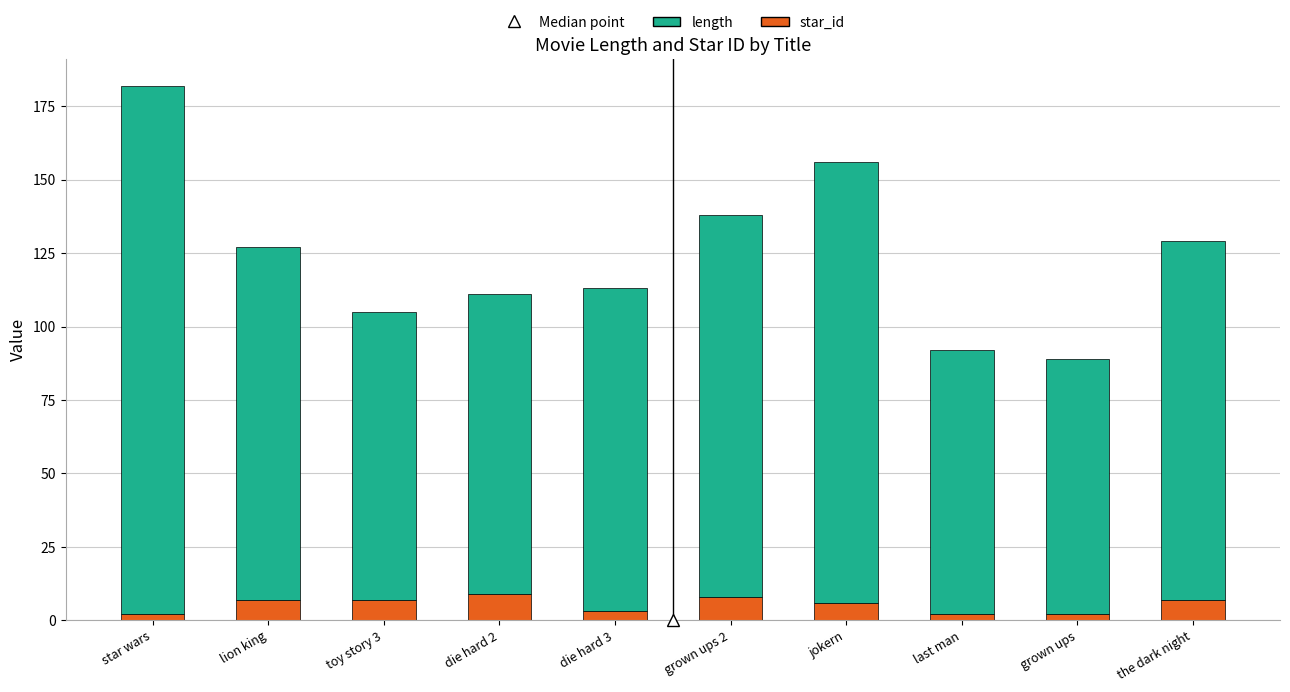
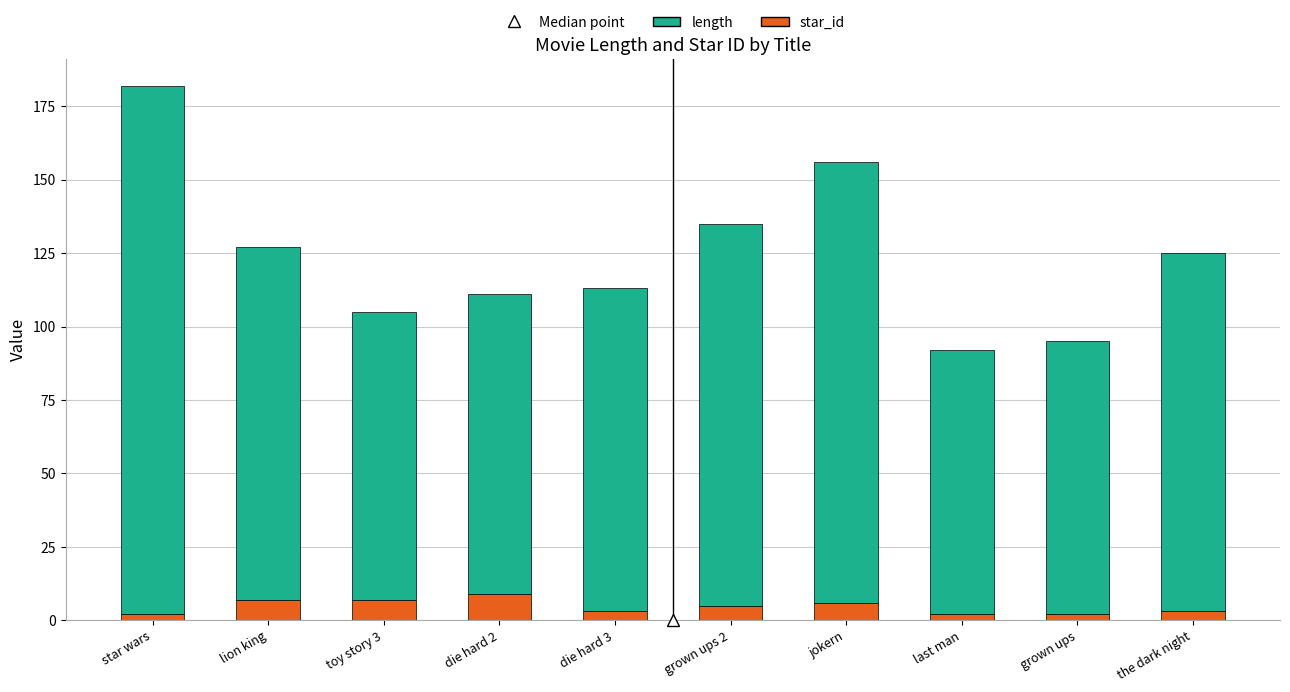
  {
    "star_id": {
      "star wars": 2,
      "lion king": 7,
      "toy story 3": 7,
      "die hard 2": 9,
      "die hard 3": 3,
-     "grown ups 2": 8,
+     "grown ups 2": 5,
      "jokern": 6,
      "last man": 2,
      "grown ups": 2,
-     "the dark night": 7
+     "the dark night": 3
    },
    "length": {
      "star wars": 180,
      "lion king": 120,
      "toy story 3": 98,
      "die hard 2": 102,
      "die hard 3": 110,
      "grown ups 2": 130,
      "jokern": 150,
      "last man": 90,
-     "grown ups": 87,
+     "grown ups": 93,
      "the dark night": 122
    }
  }
